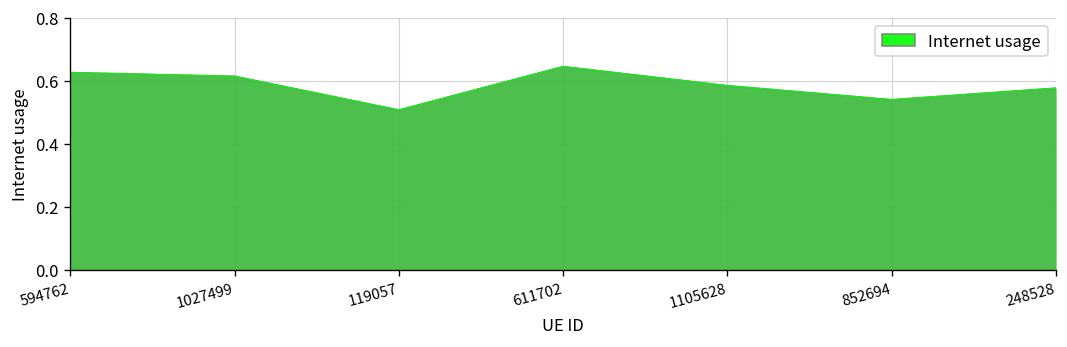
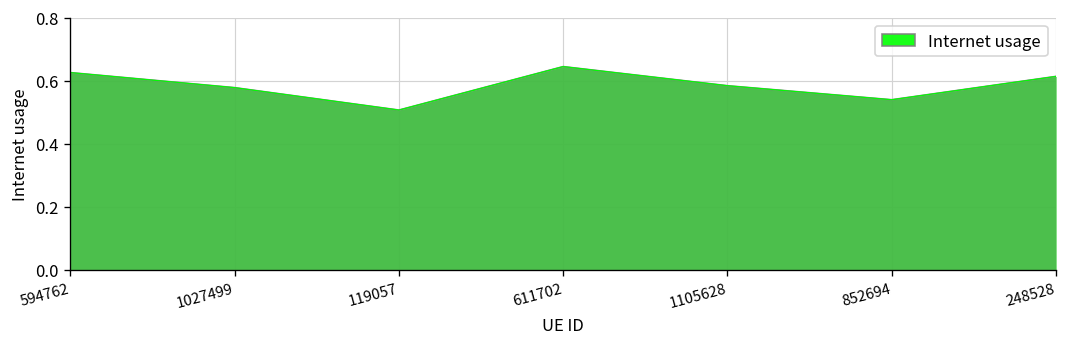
  {
    "594762": 0.63,
-   "1027499": 0.61,
+   "1027499": 0.58,
    "119057": 0.51,
    "611702": 0.64,
    "1105628": 0.58,
    "852694": 0.54,
-   "248528": 0.58
+   "248528": 0.61
  }
